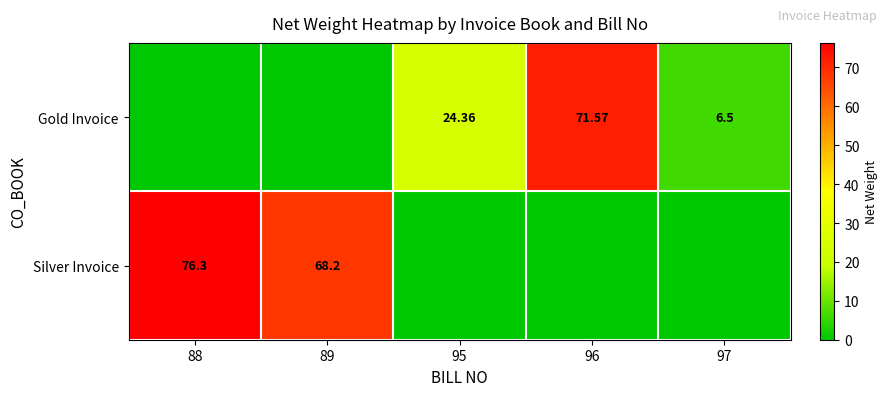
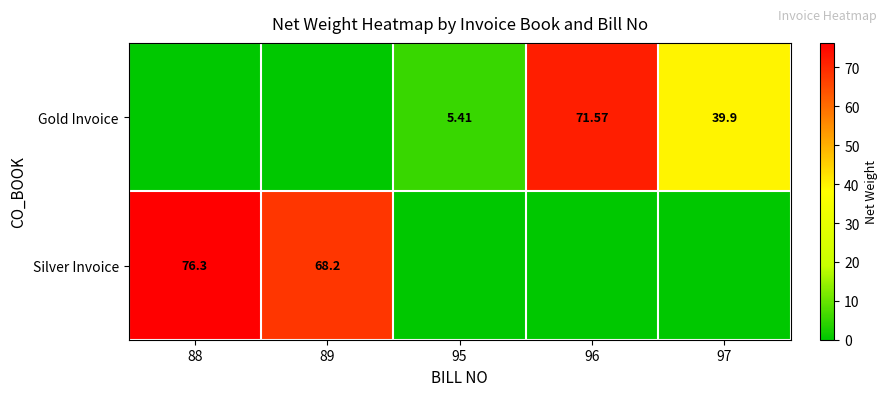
  {
    "Gold Invoice": {
-     "95": 24.36,
+     "95": 5.41,
      "96": 71.57,
-     "97": 6.5
+     "97": 39.9
    },
    "Silver Invoice": {
      "88": 76.3,
      "89": 68.2
    }
  }
